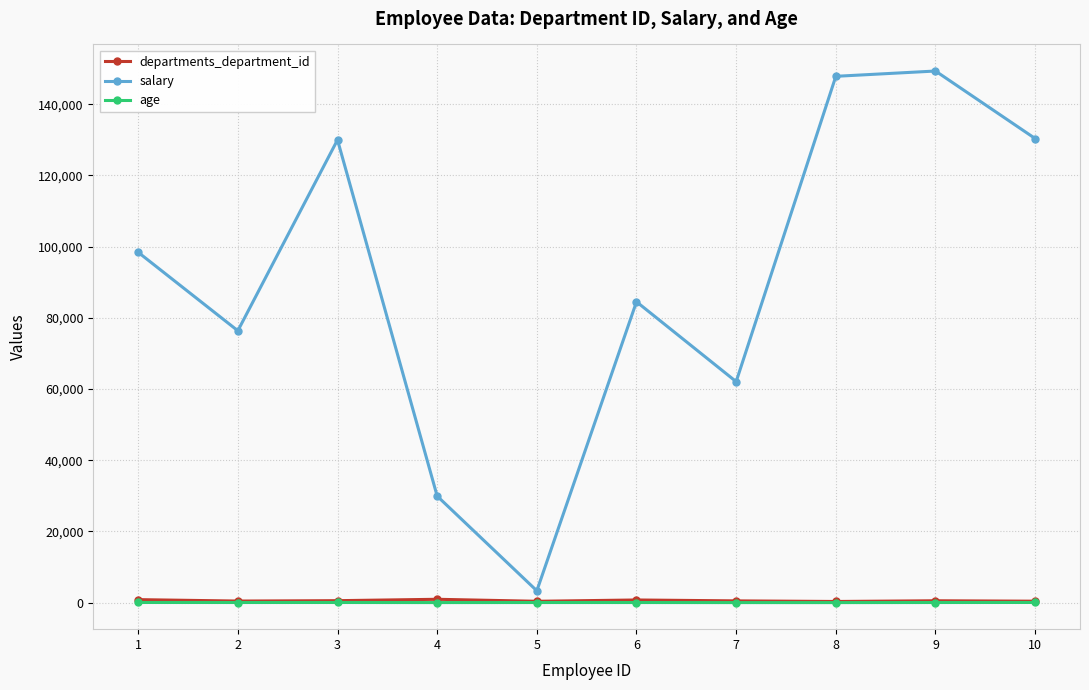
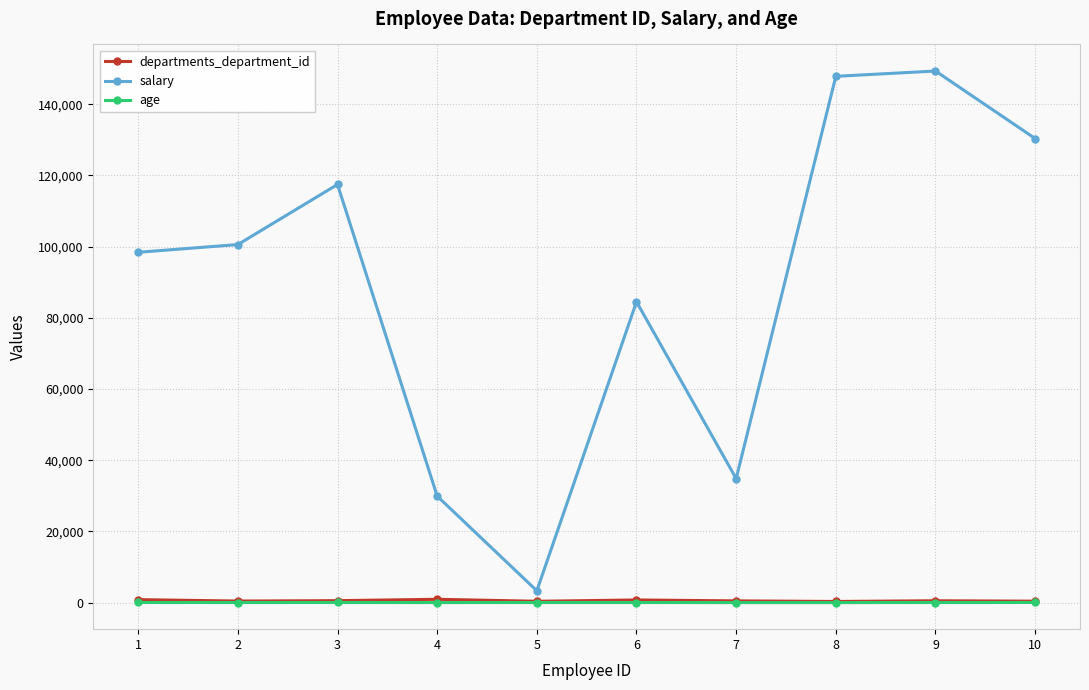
  {
    "departments_department_id": {
      "1": "1,000",
      "4": "1,000"
    },
    "salary": {
      "1": "98,000",
-     "2": "76,000",
-     "3": "130,000",
+     "2": "101,000",
+     "3": "117,000",
      "4": "30,000",
      "5": "3,000",
      "6": "85,000",
-     "7": "62,000",
+     "7": "35,000",
      "8": "148,000",
      "9": "149,000",
      "10": "130,000"
    },
    "age": {
      "1": "0",
      "4": "0"
    }
  }
